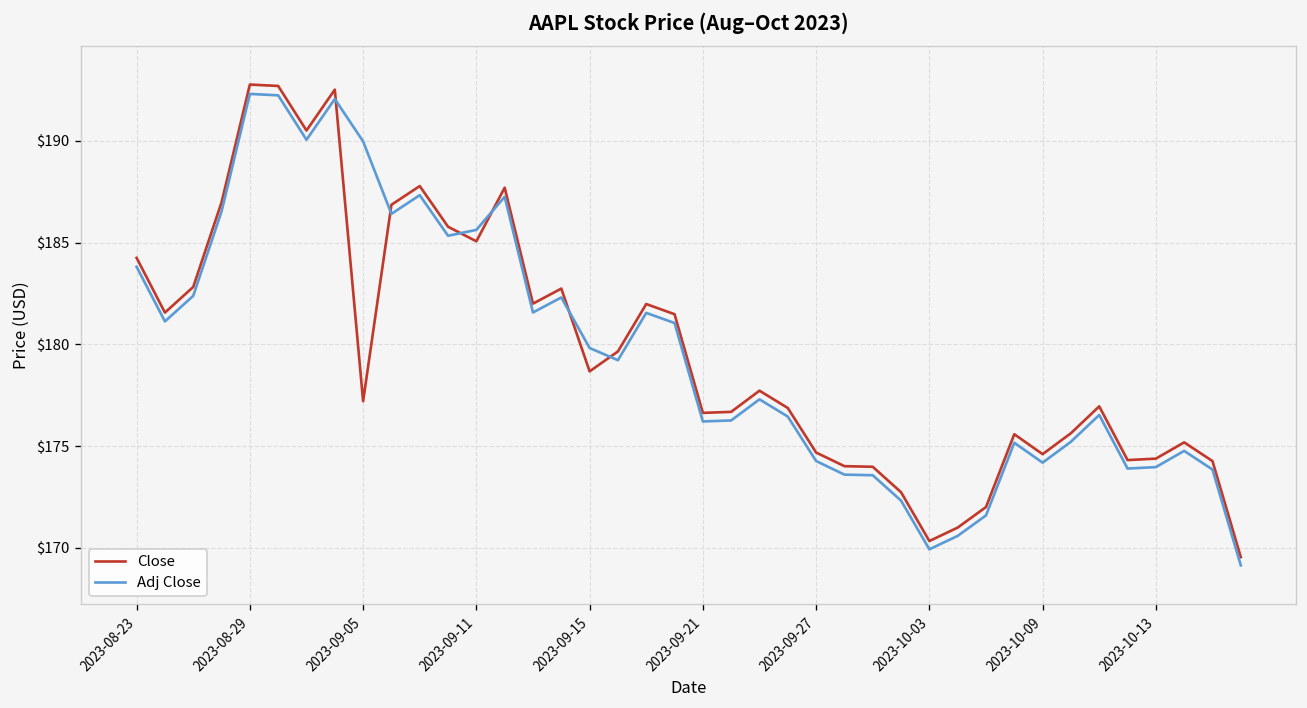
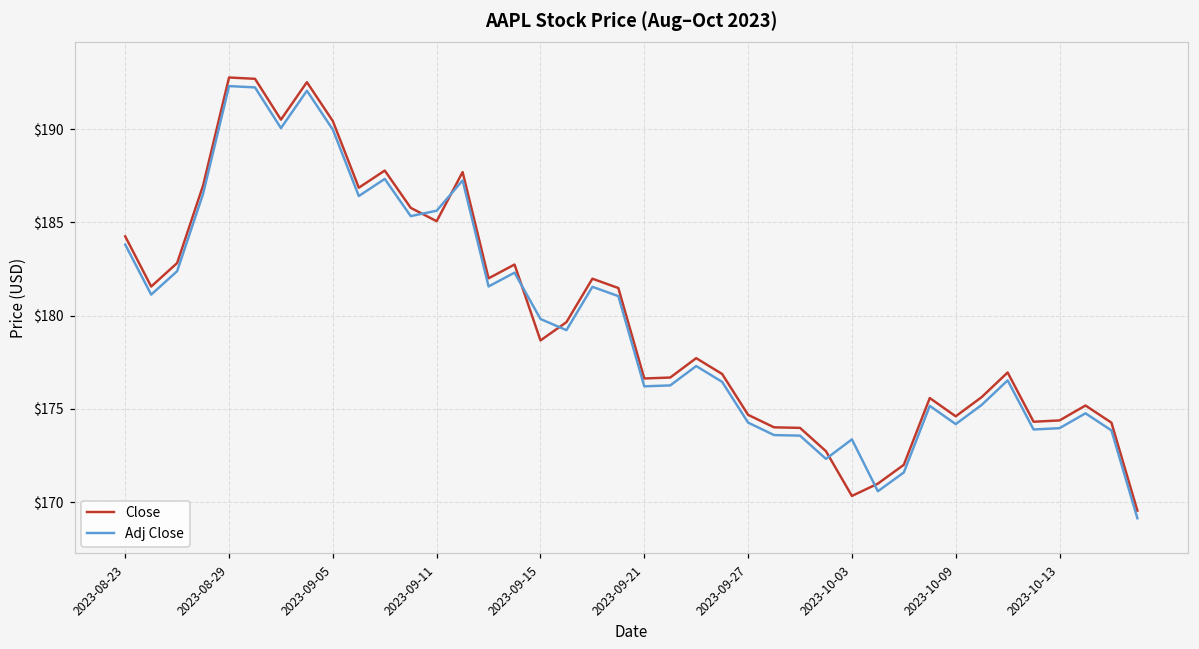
  {
    "Close": {
      "2023-08-23": "$184.3",
      "2023-08-29": "$192.8",
-     "2023-09-05": "$177.2",
+     "2023-09-05": "$190.4",
      "2023-09-11": "$185.1",
      "2023-09-15": "$178.7",
      "2023-09-21": "$176.6",
      "2023-09-27": "$174.7",
      "2023-10-03": "$170.3",
      "2023-10-09": "$174.6",
      "2023-10-13": "$174.4"
    },
    "Adj Close": {
      "2023-08-23": "$183.8",
      "2023-08-29": "$192.3",
      "2023-09-05": "$190.0",
      "2023-09-11": "$185.6",
      "2023-09-15": "$179.8",
      "2023-09-21": "$176.2",
      "2023-09-27": "$174.3",
-     "2023-10-03": "$169.9",
+     "2023-10-03": "$173.4",
      "2023-10-09": "$174.2",
      "2023-10-13": "$174.0"
    }
  }
